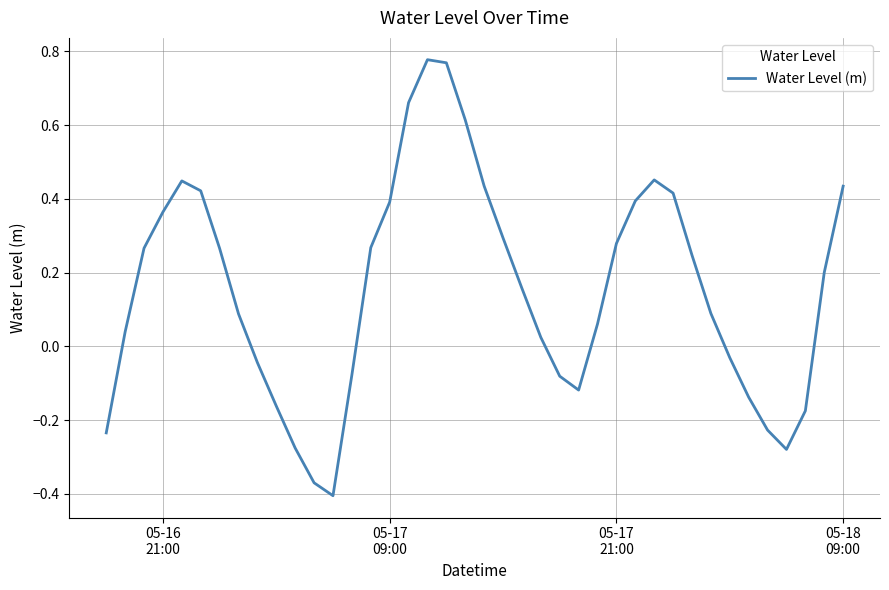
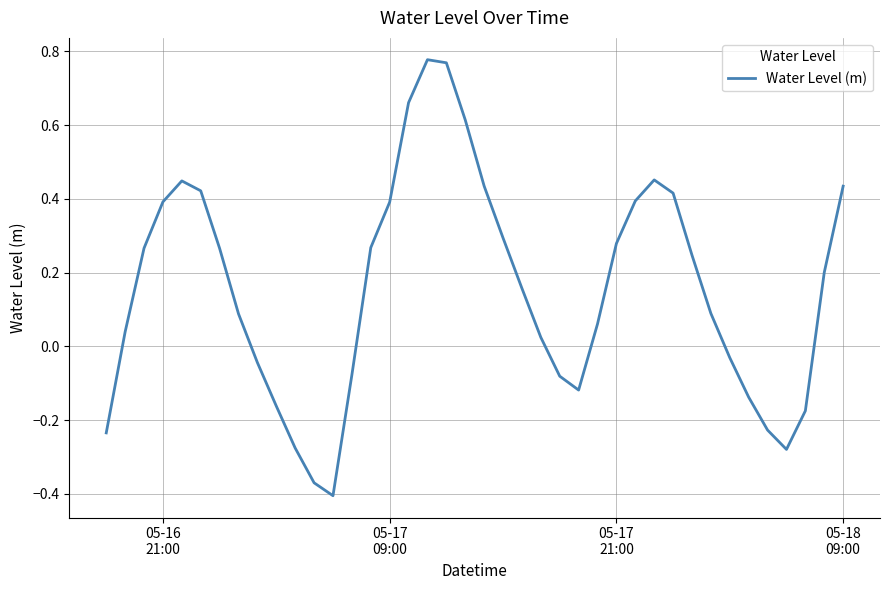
  {
-   "05-16 21:00": 0.36,
+   "05-16 21:00": 0.39,
    "05-17 09:00": 0.39,
    "05-17 21:00": 0.28,
    "05-18 09:00": 0.43
  }
